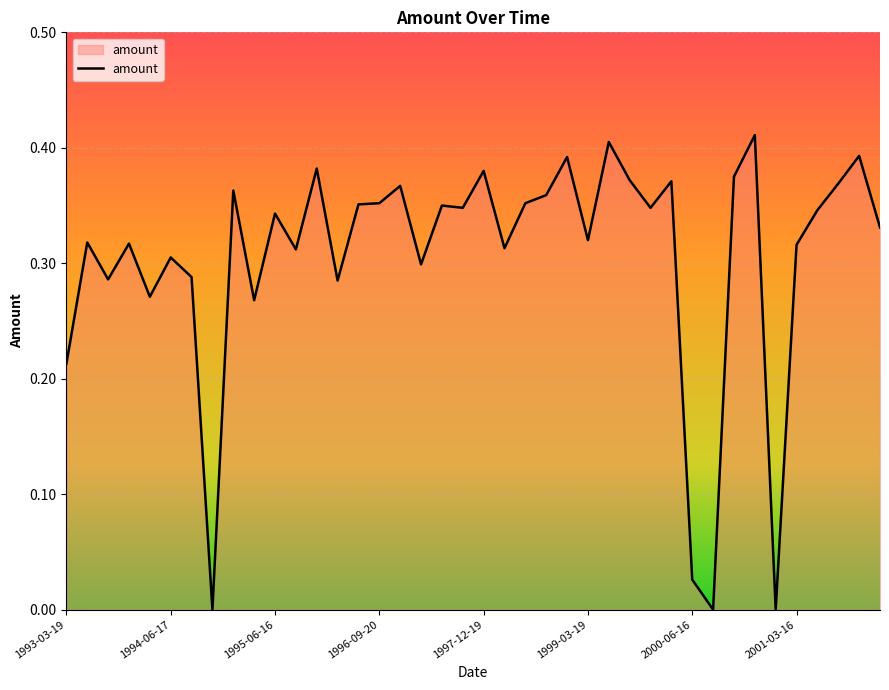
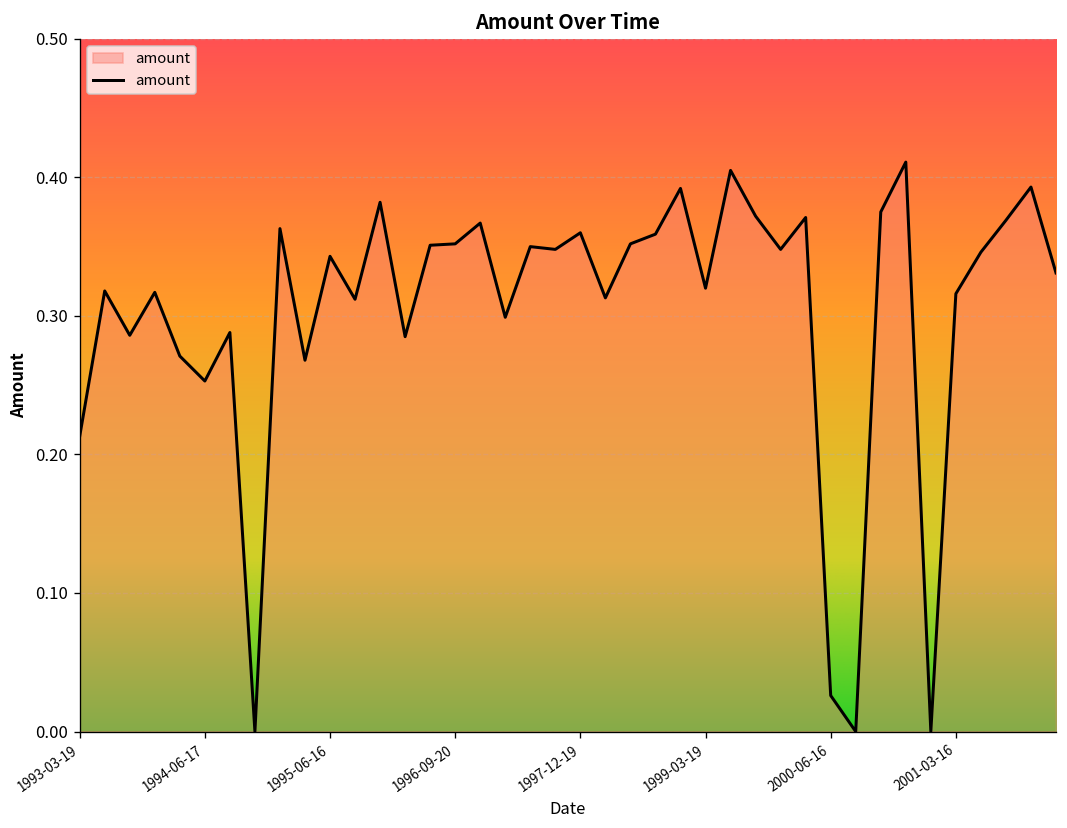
  {
    "1993-03-19": 0.213,
-   "1994-06-17": 0.305,
+   "1994-06-17": 0.253,
    "1995-06-16": 0.343,
    "1996-09-20": 0.352,
-   "1997-12-19": 0.38,
+   "1997-12-19": 0.36,
    "1999-03-19": 0.320,
    "2000-06-16": 0.026,
    "2001-03-16": 0.316
  }
